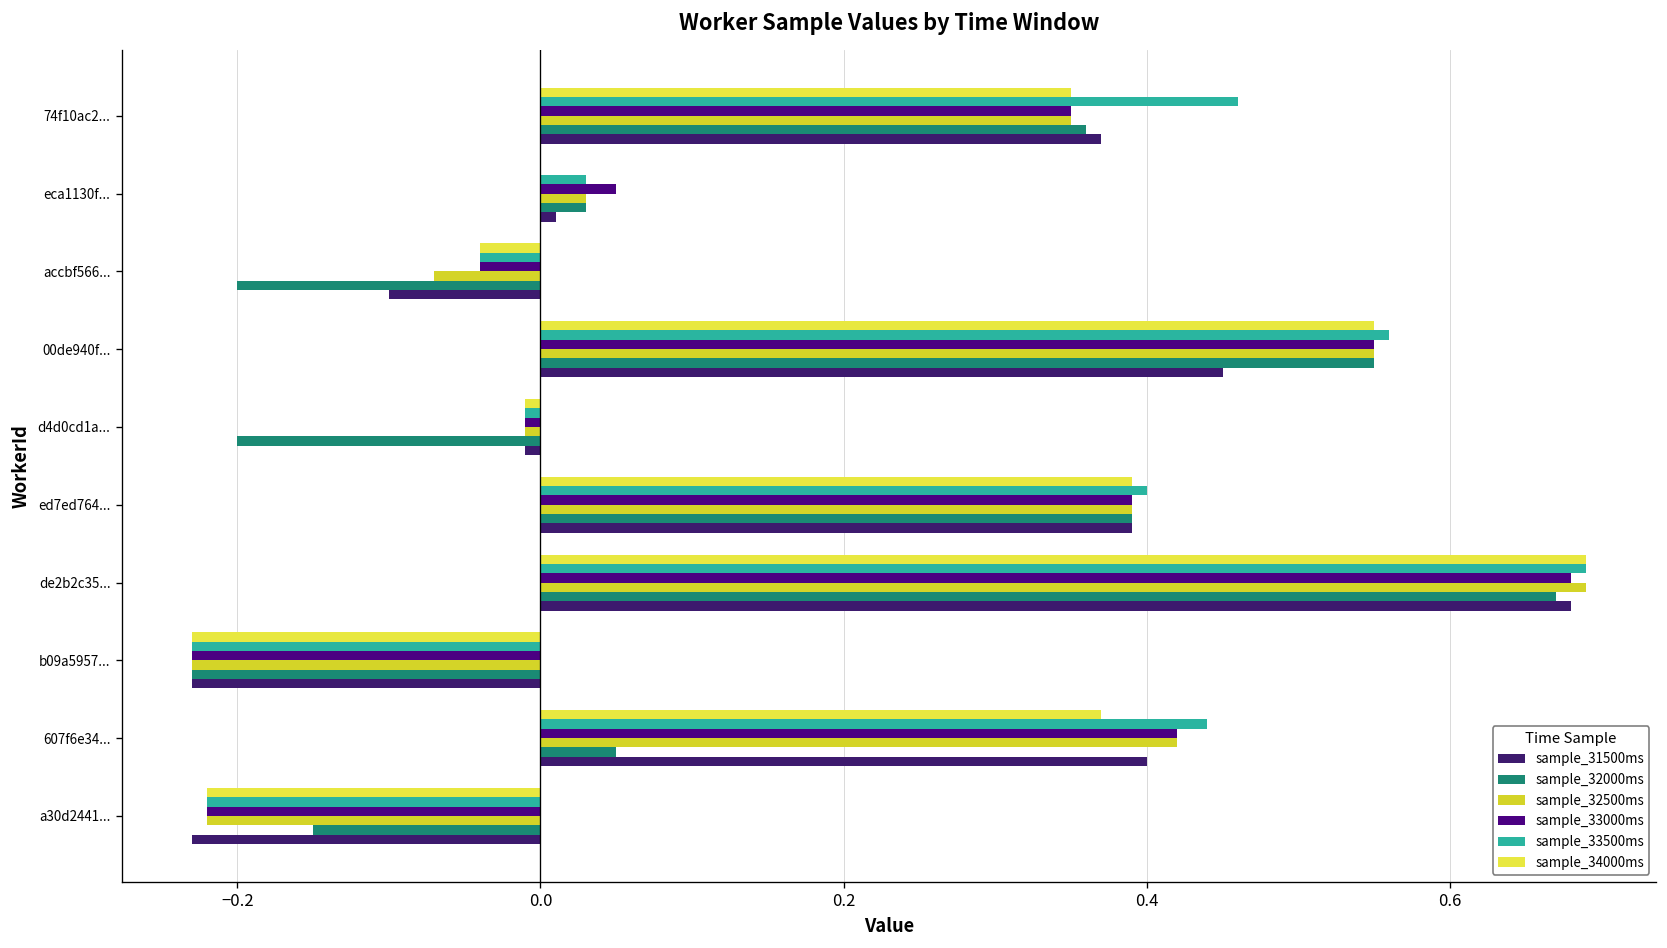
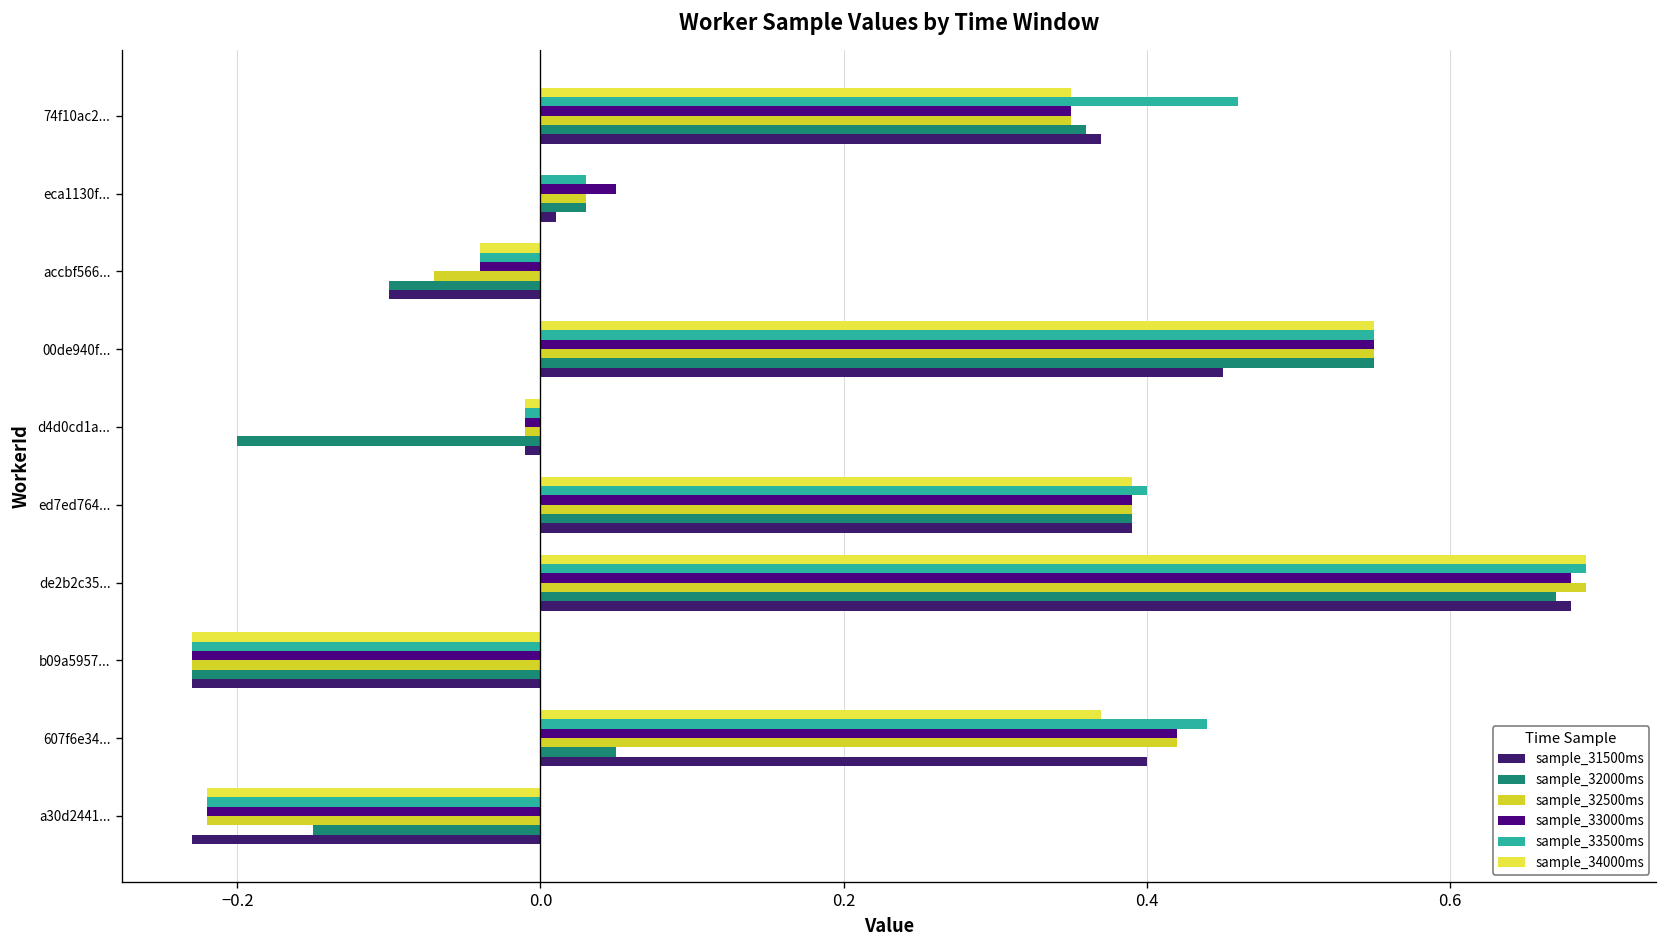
  {
    "sample_32000ms": {
      "74f10ac2...": 0.360,
      "eca1130f...": 0.030,
-     "accbf566...": -0.2,
+     "accbf566...": -0.1,
      "00de940f...": 0.550,
      "d4d0cd1a...": -0.2,
      "ed7ed764...": 0.390,
      "de2b2c35...": 0.670,
      "b09a5957...": -0.230,
      "607f6e34...": 0.050,
      "a30d2441...": -0.150
    },
    "sample_33500ms": {
      "74f10ac2...": 0.46,
      "eca1130f...": 0.03,
      "accbf566...": -0.04,
-     "00de940f...": 0.56,
+     "00de940f...": 0.55,
      "d4d0cd1a...": -0.01,
      "ed7ed764...": 0.40,
      "de2b2c35...": 0.69,
      "b09a5957...": -0.23,
      "607f6e34...": 0.44,
      "a30d2441...": -0.22
    }
  }
